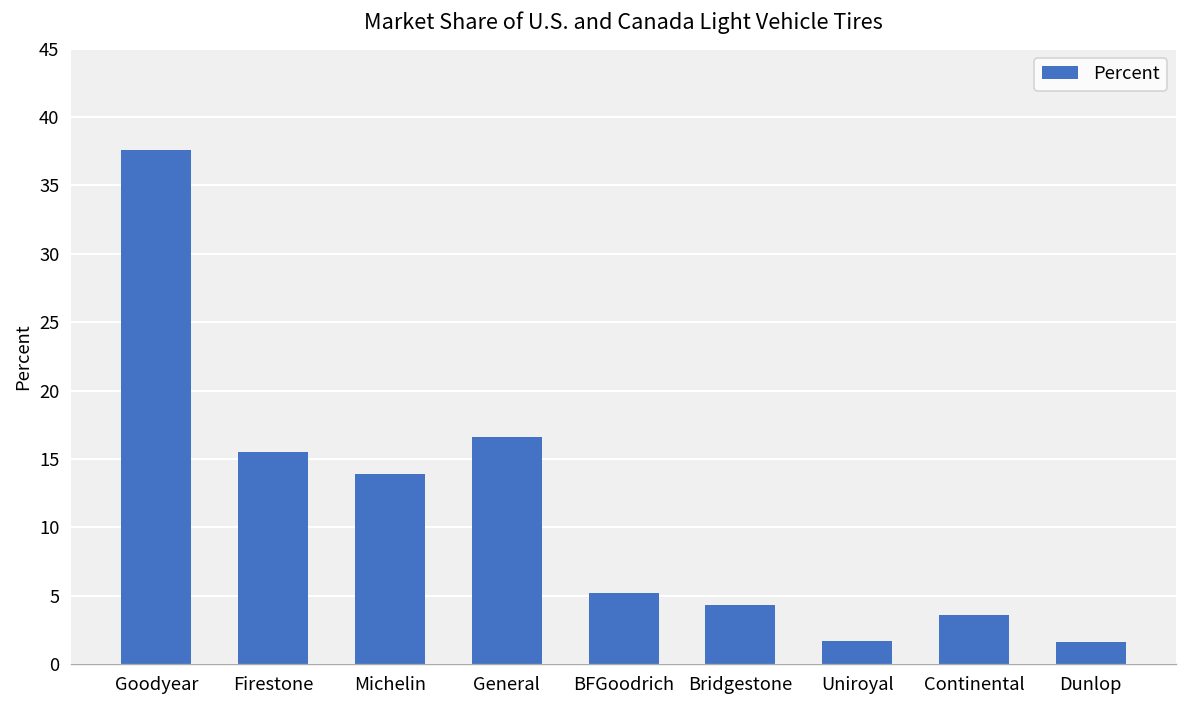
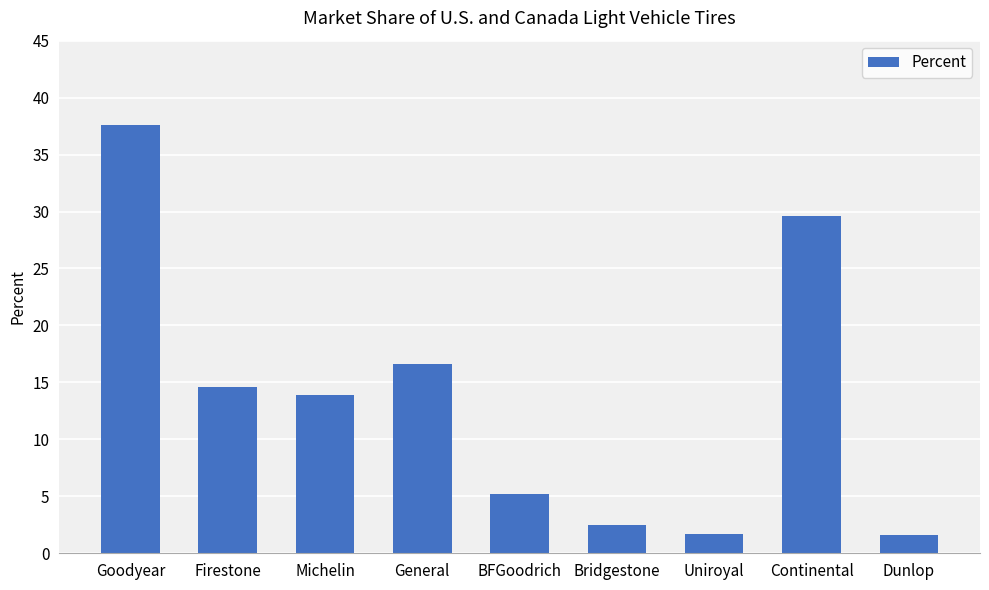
  {
    "Goodyear": 37.6,
-   "Firestone": 15.5,
+   "Firestone": 14.6,
    "Michelin": 13.9,
    "General": 16.6,
    "BFGoodrich": 5.2,
-   "Bridgestone": 4.3,
+   "Bridgestone": 2.5,
    "Uniroyal": 1.7,
-   "Continental": 3.6,
+   "Continental": 29.6,
    "Dunlop": 1.6
  }
